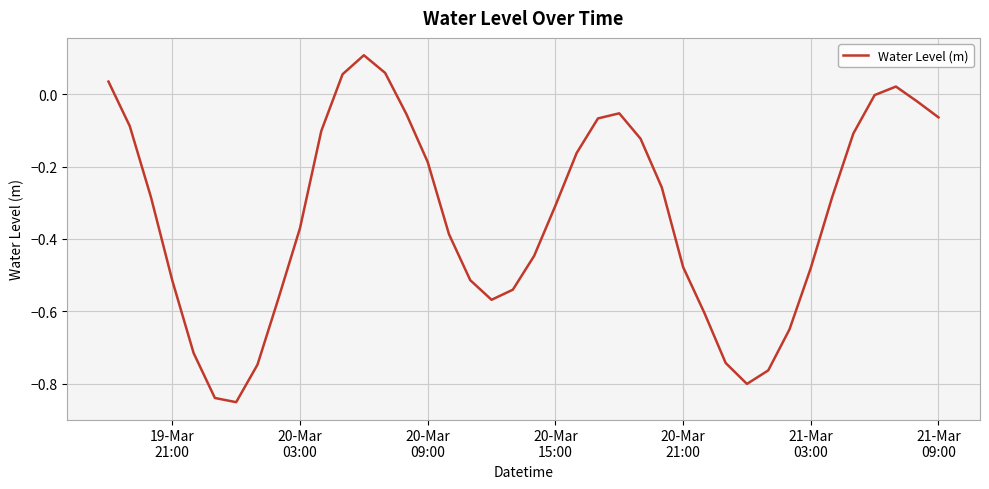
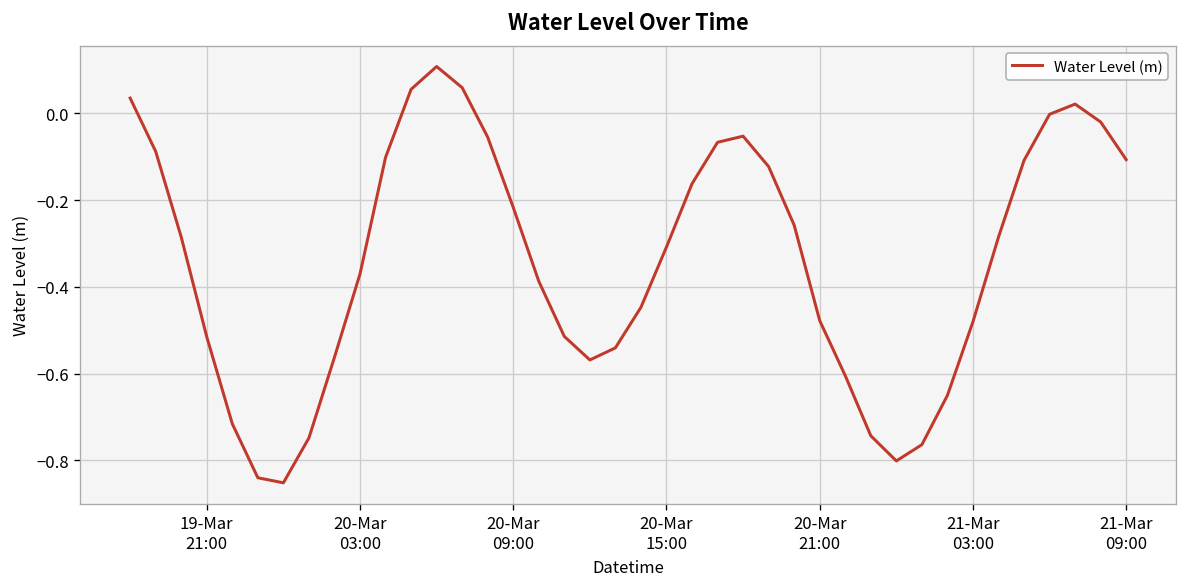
  {
    "19-Mar 21:00": -0.52,
    "20-Mar 03:00": -0.37,
-   "20-Mar 09:00": -0.19,
+   "20-Mar 09:00": -0.22,
    "20-Mar 15:00": -0.31,
    "20-Mar 21:00": -0.48,
    "21-Mar 03:00": -0.48,
-   "21-Mar 09:00": -0.06
+   "21-Mar 09:00": -0.11
  }
